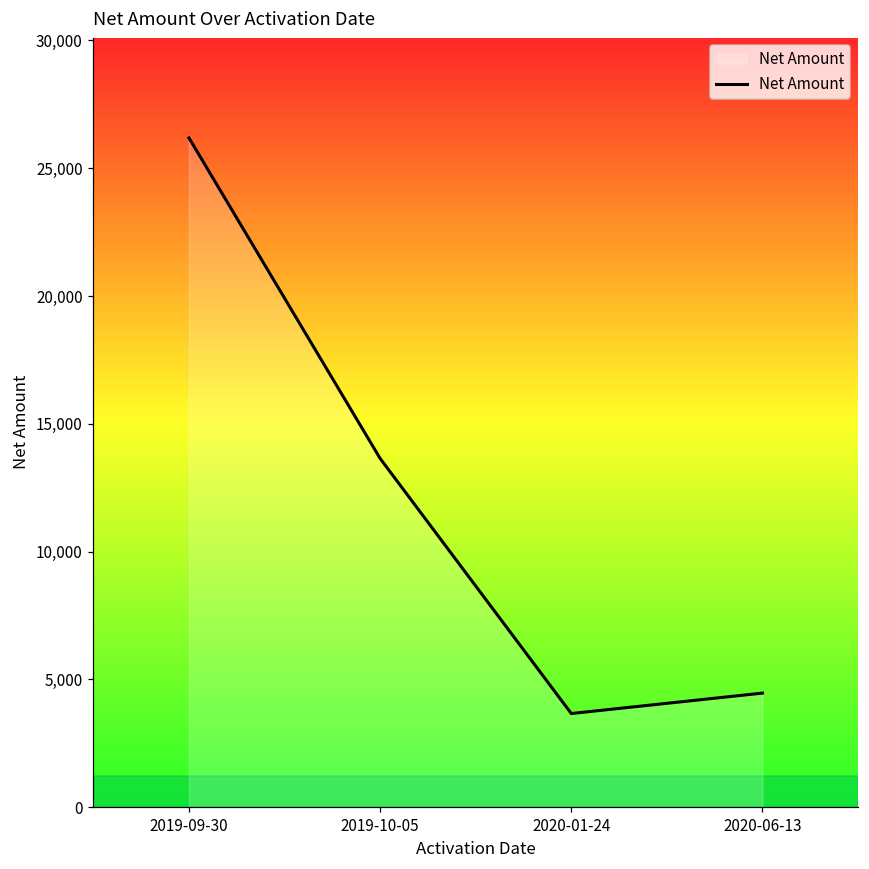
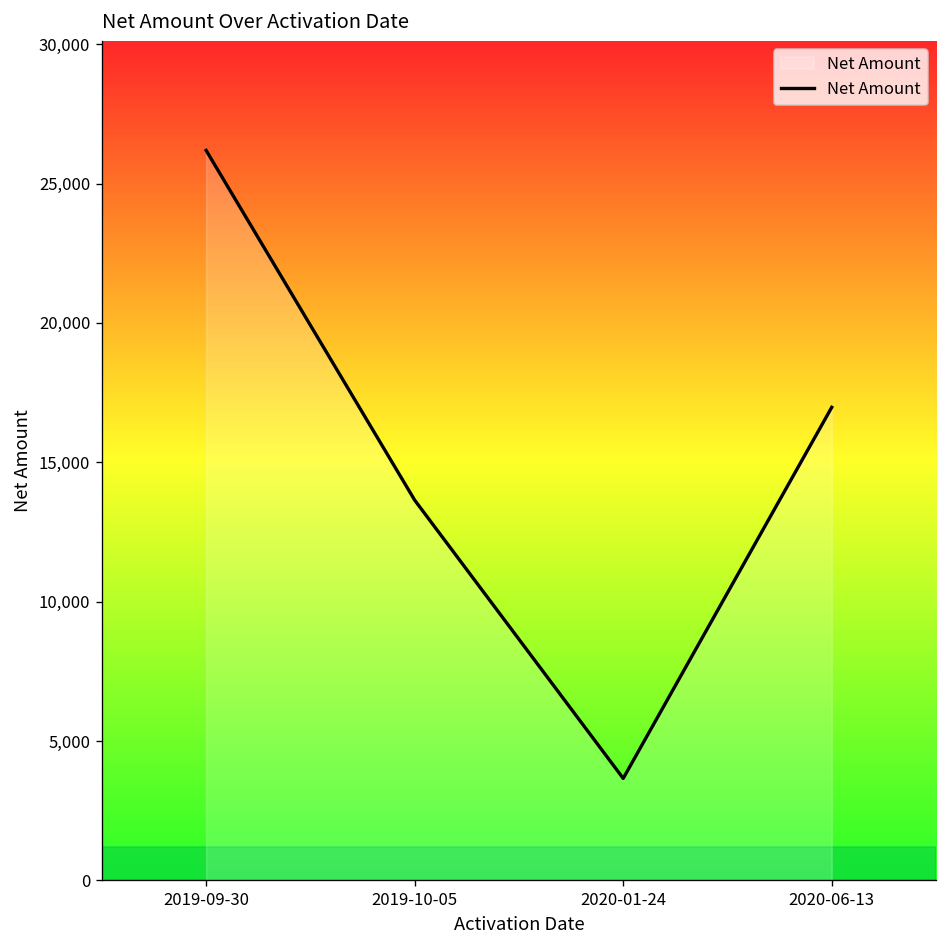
  {
    "2019-09-30": "26,200",
    "2019-10-05": "13,600",
    "2020-01-24": "3,700",
-   "2020-06-13": "4,500"
+   "2020-06-13": "17,000"
  }
